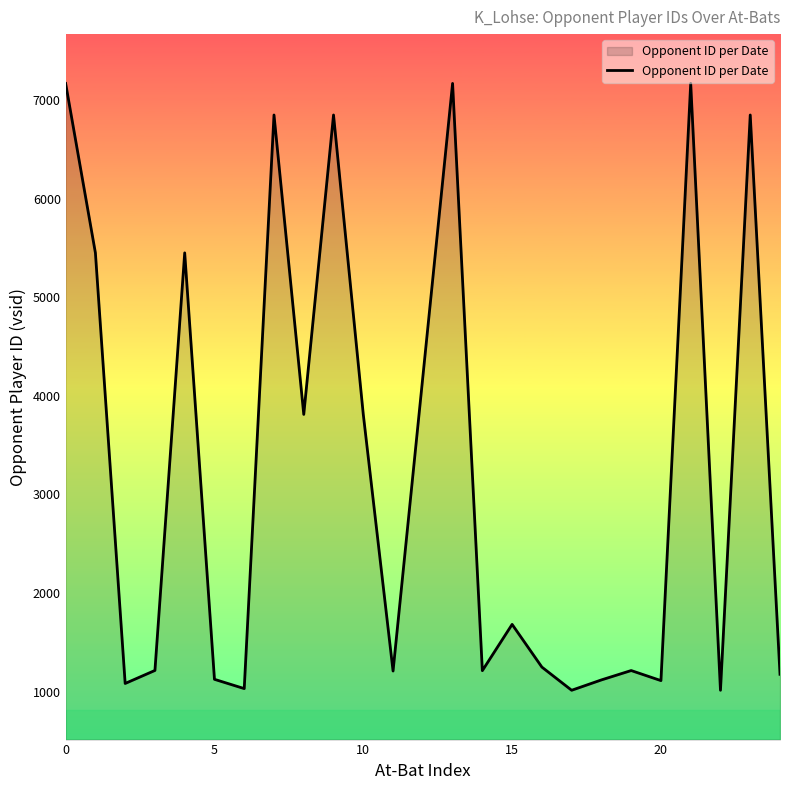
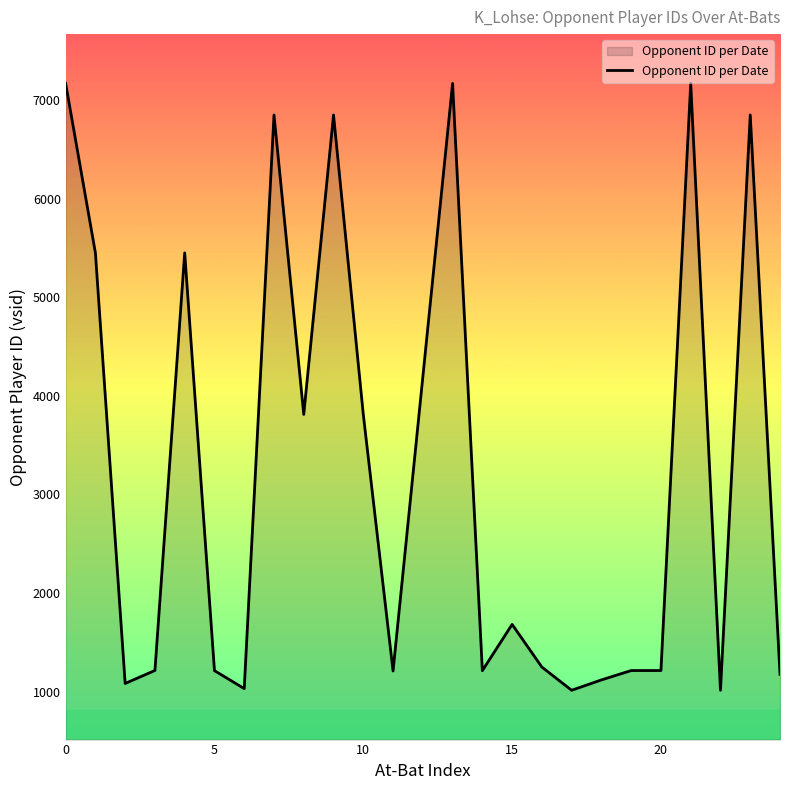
  {
    "0": 7200,
-   "5": 1100,
+   "5": 1200,
    "10": 3800,
    "15": 1700,
-   "20": 1100
+   "20": 1200
  }
